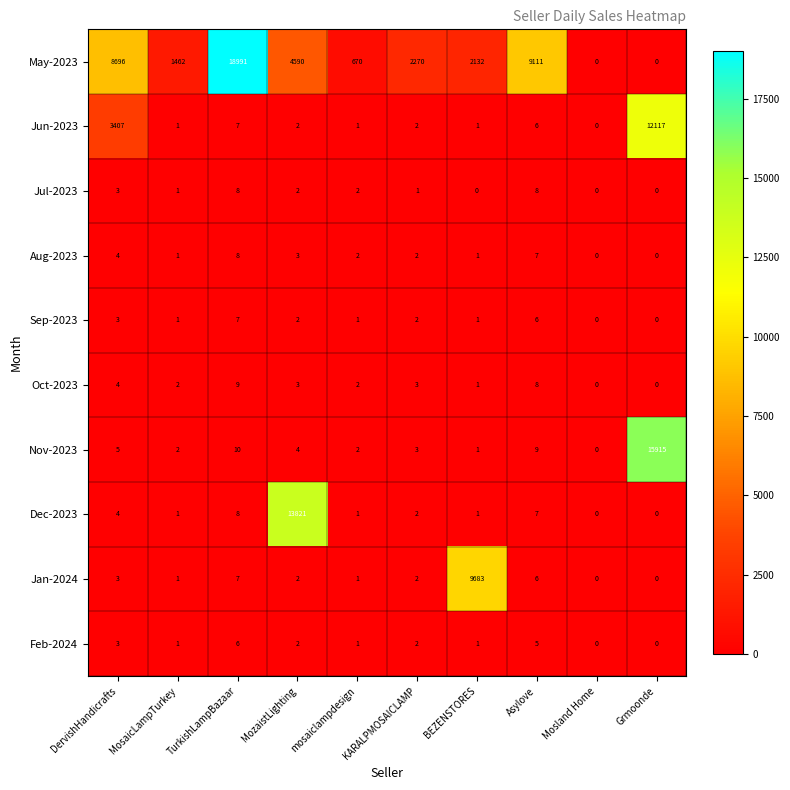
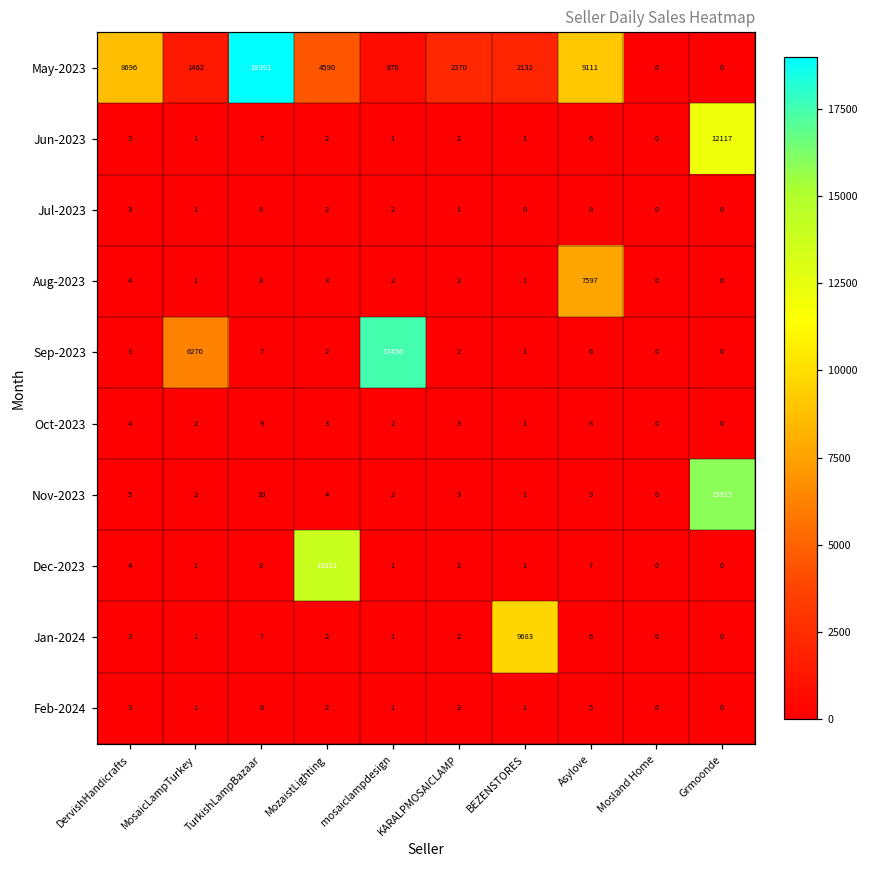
  {
    "May-2023": {
      "DervishHandicrafts": 8696,
      "MosaicLampTurkey": 1462,
      "TurkishLampBazaar": 18991,
      "MozaistLighting": 4590,
      "mosaiclampdesign": 670,
      "KARALPMOSAICLAMP": 2270,
      "BEZENSTORES": 2132,
      "Asylove": 9111,
      "Mosland Home": 0,
      "Grmoonde": 0
    },
    "Jun-2023": {
-     "DervishHandicrafts": 3407,
+     "DervishHandicrafts": 3,
      "MosaicLampTurkey": 1,
      "TurkishLampBazaar": 7,
      "MozaistLighting": 2,
      "mosaiclampdesign": 1,
      "KARALPMOSAICLAMP": 2,
      "BEZENSTORES": 1,
      "Asylove": 6,
      "Mosland Home": 0,
      "Grmoonde": 12117
    },
    "Jul-2023": {
      "DervishHandicrafts": 3,
      "MosaicLampTurkey": 1,
      "TurkishLampBazaar": 8,
      "MozaistLighting": 2,
      "mosaiclampdesign": 2,
      "KARALPMOSAICLAMP": 1,
      "BEZENSTORES": 0,
      "Asylove": 8,
      "Mosland Home": 0,
      "Grmoonde": 0
    },
    "Aug-2023": {
      "DervishHandicrafts": 4,
      "MosaicLampTurkey": 1,
      "TurkishLampBazaar": 8,
      "MozaistLighting": 3,
      "mosaiclampdesign": 2,
      "KARALPMOSAICLAMP": 2,
      "BEZENSTORES": 1,
-     "Asylove": 7,
+     "Asylove": 7597,
      "Mosland Home": 0,
      "Grmoonde": 0
    },
    "Sep-2023": {
      "DervishHandicrafts": 3,
-     "MosaicLampTurkey": 1,
+     "MosaicLampTurkey": 6270,
      "TurkishLampBazaar": 7,
      "MozaistLighting": 2,
-     "mosaiclampdesign": 1,
+     "mosaiclampdesign": 17456,
      "KARALPMOSAICLAMP": 2,
      "BEZENSTORES": 1,
      "Asylove": 6,
      "Mosland Home": 0,
      "Grmoonde": 0
    },
    "Oct-2023": {
      "DervishHandicrafts": 4,
      "MosaicLampTurkey": 2,
      "TurkishLampBazaar": 9,
      "MozaistLighting": 3,
      "mosaiclampdesign": 2,
      "KARALPMOSAICLAMP": 3,
      "BEZENSTORES": 1,
      "Asylove": 8,
      "Mosland Home": 0,
      "Grmoonde": 0
    },
    "Nov-2023": {
      "DervishHandicrafts": 5,
      "MosaicLampTurkey": 2,
      "TurkishLampBazaar": 10,
      "MozaistLighting": 4,
      "mosaiclampdesign": 2,
      "KARALPMOSAICLAMP": 3,
      "BEZENSTORES": 1,
      "Asylove": 9,
      "Mosland Home": 0,
      "Grmoonde": 15915
    },
    "Dec-2023": {
      "DervishHandicrafts": 4,
      "MosaicLampTurkey": 1,
      "TurkishLampBazaar": 8,
      "MozaistLighting": 13821,
      "mosaiclampdesign": 1,
      "KARALPMOSAICLAMP": 2,
      "BEZENSTORES": 1,
      "Asylove": 7,
      "Mosland Home": 0,
      "Grmoonde": 0
    },
    "Jan-2024": {
      "DervishHandicrafts": 3,
      "MosaicLampTurkey": 1,
      "TurkishLampBazaar": 7,
      "MozaistLighting": 2,
      "mosaiclampdesign": 1,
      "KARALPMOSAICLAMP": 2,
      "BEZENSTORES": 9683,
      "Asylove": 6,
      "Mosland Home": 0,
      "Grmoonde": 0
    },
    "Feb-2024": {
      "DervishHandicrafts": 3,
      "MosaicLampTurkey": 1,
      "TurkishLampBazaar": 6,
      "MozaistLighting": 2,
      "mosaiclampdesign": 1,
      "KARALPMOSAICLAMP": 2,
      "BEZENSTORES": 1,
      "Asylove": 5,
      "Mosland Home": 0,
      "Grmoonde": 0
    }
  }
